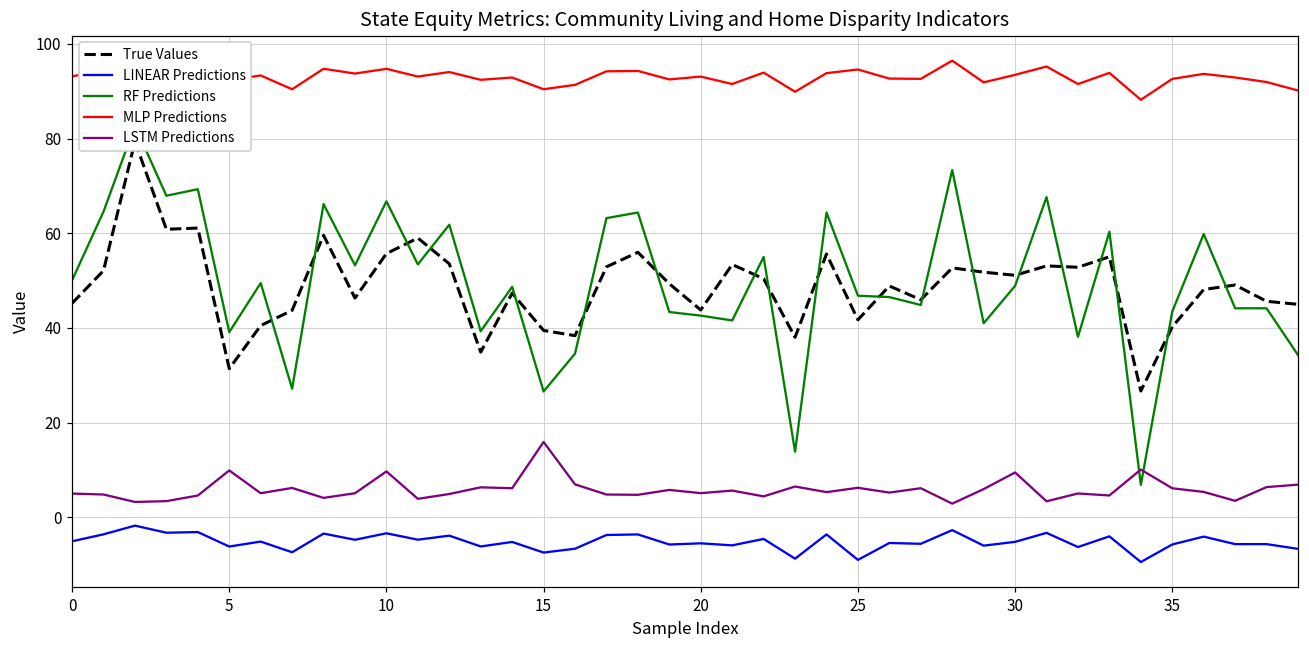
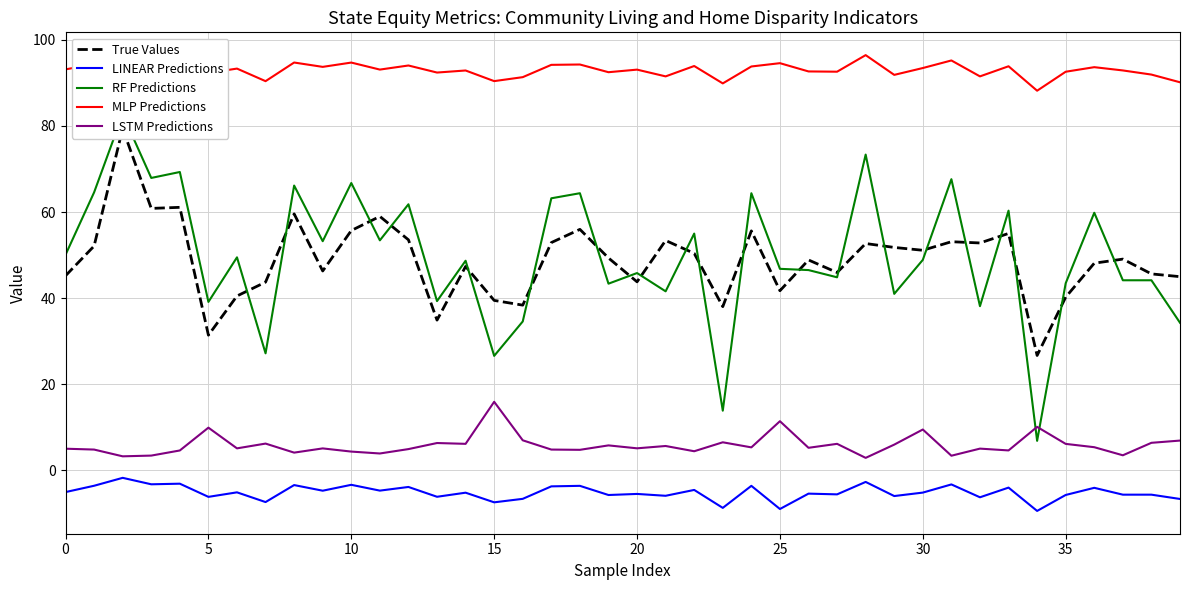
  {
    "True Values": {
      "0": 45,
      "5": 31,
      "10": 56,
      "15": 39,
      "20": 44,
      "25": 42,
      "30": 51,
      "35": 40
    },
    "LINEAR Predictions": {
      "0": -5,
      "5": -6,
      "10": -3,
      "15": -7,
      "20": -6,
      "25": -9,
      "30": -5,
      "35": -6
    },
    "RF Predictions": {
      "0": 50,
      "5": 39,
      "10": 67,
      "15": 27,
-     "20": 43,
+     "20": 46,
      "25": 47,
      "30": 49,
      "35": 43
    },
    "MLP Predictions": {
      "0": 93,
      "10": 95,
      "15": 90,
      "20": 93,
      "25": 95,
      "30": 93,
      "35": 93
    },
    "LSTM Predictions": {
      "0": 5,
      "5": 10,
-     "10": 10,
+     "10": 4,
      "15": 16,
      "20": 5,
-     "25": 6,
+     "25": 11,
      "30": 9,
      "35": 6
    }
  }
